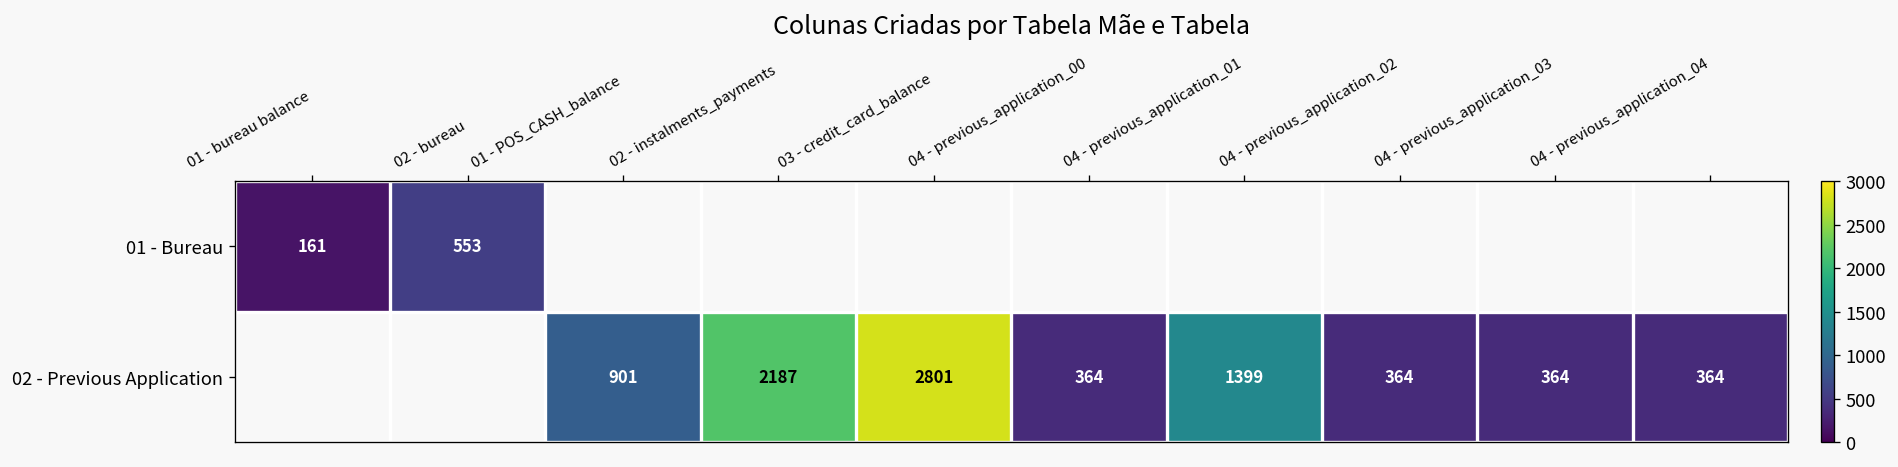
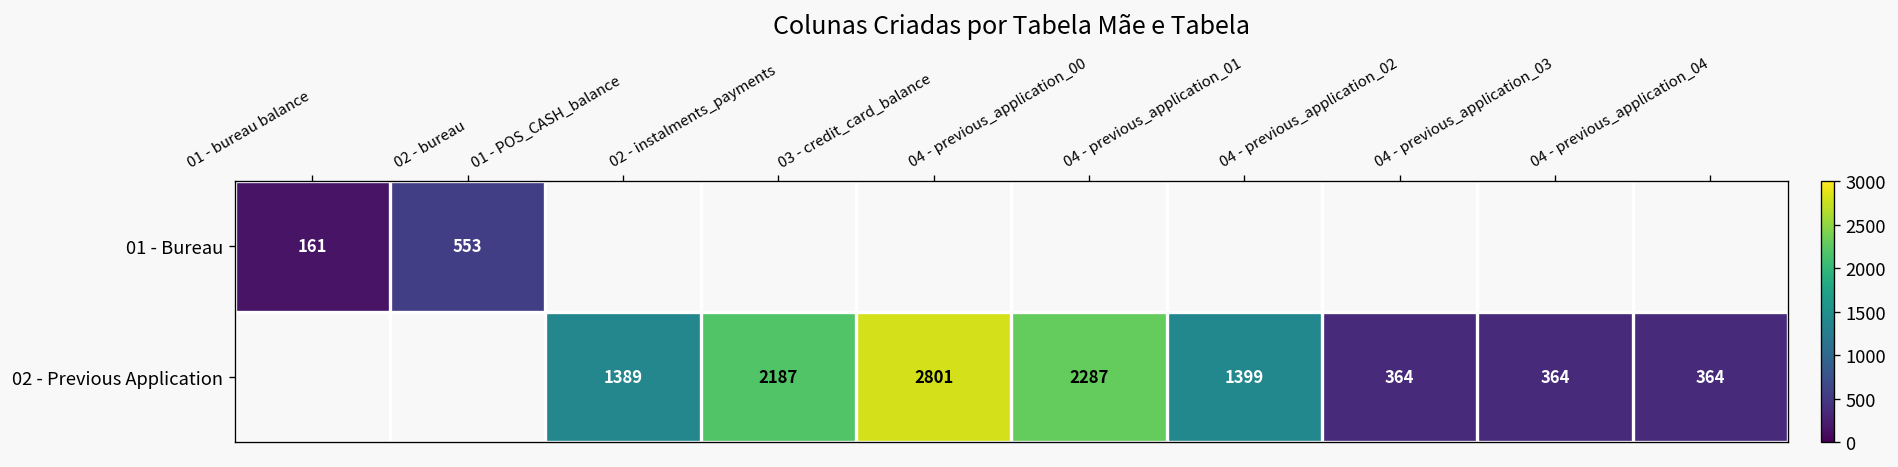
  {
    "01 - Bureau": {
      "01 - bureau balance": 161,
      "02 - bureau": 553
    },
    "02 - Previous Application": {
-     "01 - POS_CASH_balance": 901,
+     "01 - POS_CASH_balance": 1389,
      "02 - instalments_payments": 2187,
      "03 - credit_card_balance": 2801,
-     "04 - previous_application_00": 364,
+     "04 - previous_application_00": 2287,
      "04 - previous_application_01": 1399,
      "04 - previous_application_02": 364,
      "04 - previous_application_03": 364,
      "04 - previous_application_04": 364
    }
  }
